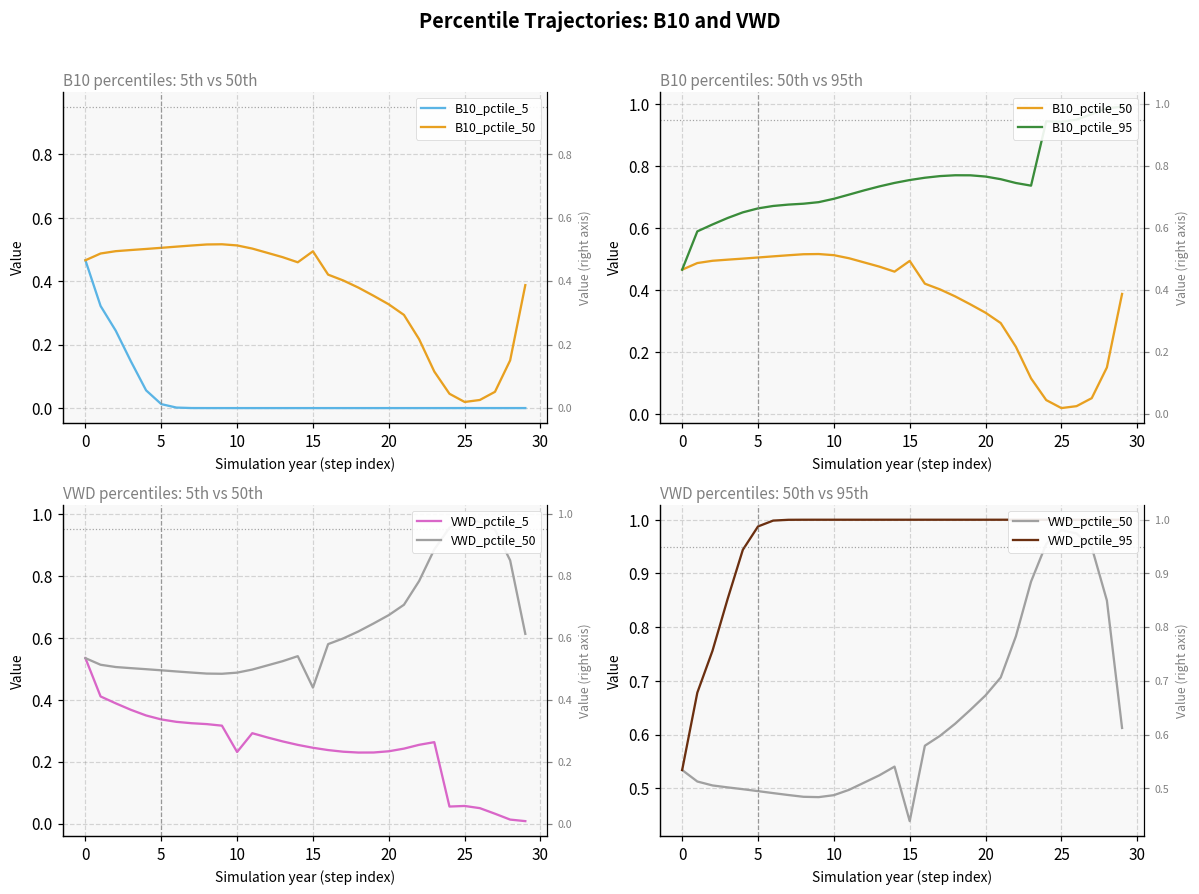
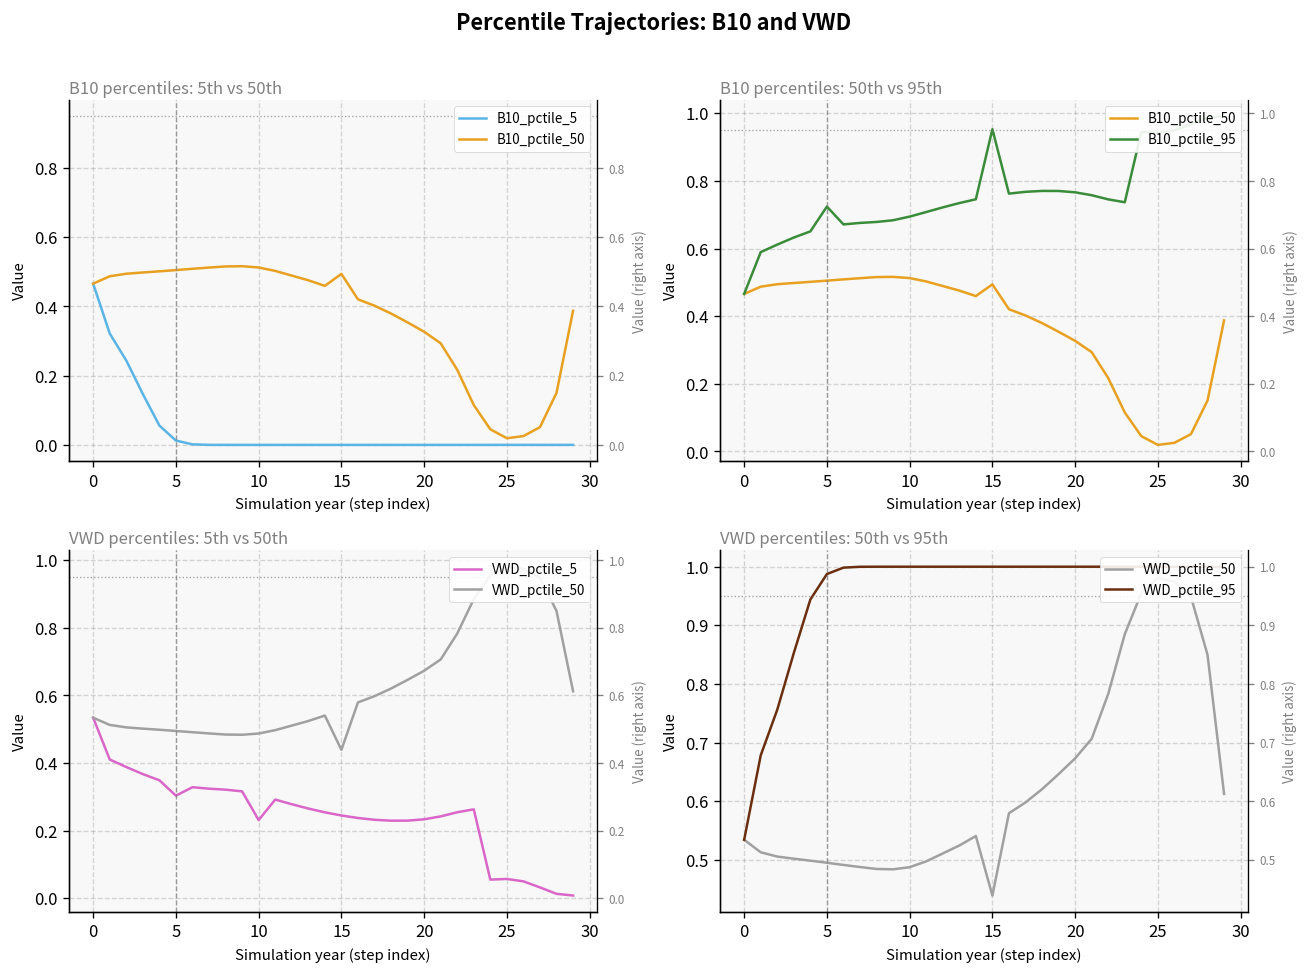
  {
    "B10 percentiles: 5th vs 50th": {
      "B10_pctile_5": {
        "5": 0.01,
        "10": 0.00,
        "15": 0.00,
        "20": 0.00,
        "25": 0.00
      },
      "B10_pctile_50": {
        "5": 0.51,
        "10": 0.51,
        "15": 0.49,
        "20": 0.33,
        "25": 0.02
      }
    },
    "B10 percentiles: 50th vs 95th": {
      "B10_pctile_50": {
        "5": 0.51,
        "10": 0.51,
        "15": 0.49,
        "20": 0.33,
        "25": 0.02
      },
      "B10_pctile_95": {
-       "5": 0.66,
+       "5": 0.72,
        "10": 0.69,
-       "15": 0.76,
+       "15": 0.95,
        "20": 0.77
      }
    },
    "VWD percentiles: 5th vs 50th": {
      "VWD_pctile_5": {
-       "5": 0.34,
+       "5": 0.30,
        "10": 0.23,
        "15": 0.24,
        "20": 0.23,
        "25": 0.06
      },
      "VWD_pctile_50": {
        "5": 0.49,
        "10": 0.49,
        "15": 0.44,
        "20": 0.67
      }
    },
    "VWD percentiles: 50th vs 95th": {
      "VWD_pctile_50": {
        "5": 0.49,
        "10": 0.49,
        "15": 0.44,
        "20": 0.67
      },
      "VWD_pctile_95": {
        "5": 0.99,
        "10": 1.00,
        "15": 1.00,
        "20": 1.00
      }
    }
  }
